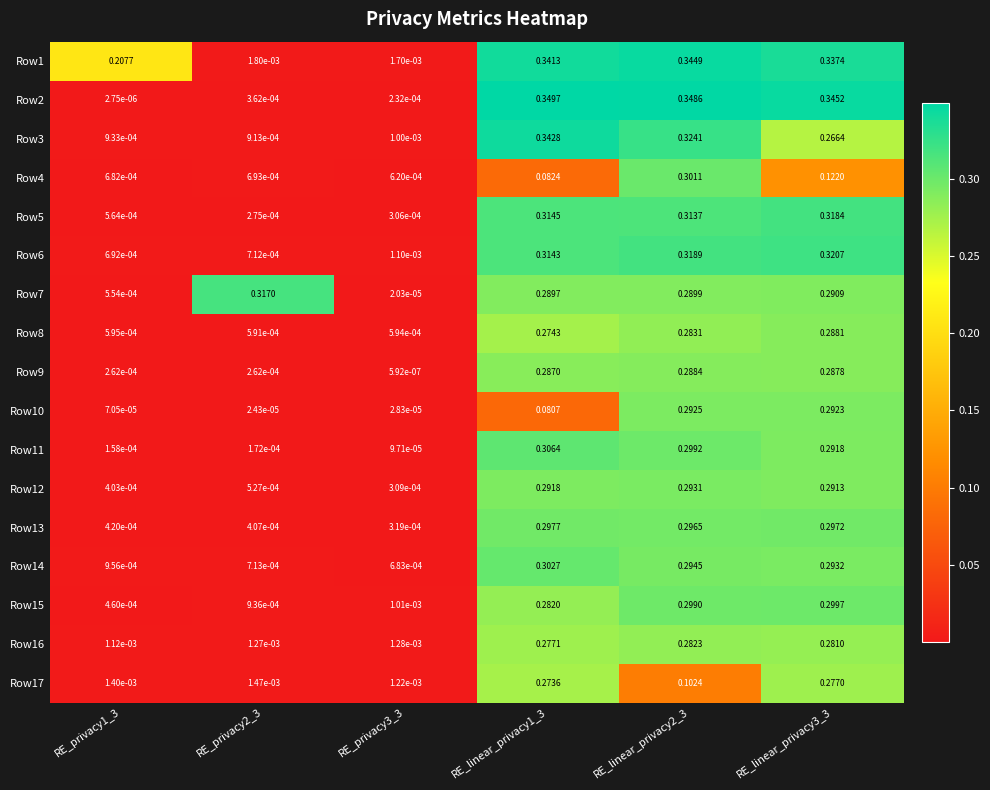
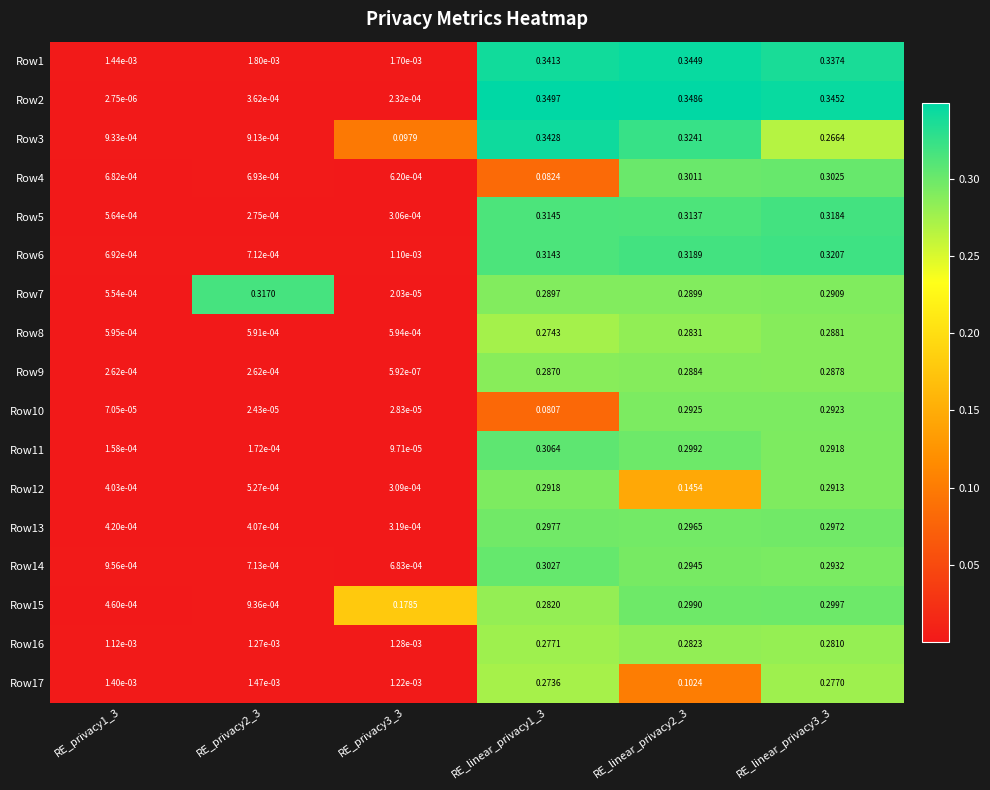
  {
    "Row1": {
-     "RE_privacy1_3": "0.2077",
+     "RE_privacy1_3": "1.44e-03",
      "RE_privacy2_3": "1.80e-03",
      "RE_privacy3_3": "1.70e-03",
      "RE_linear_privacy1_3": "0.3413",
      "RE_linear_privacy2_3": "0.3449",
      "RE_linear_privacy3_3": "0.3374"
    },
    "Row2": {
      "RE_privacy1_3": "2.75e-06",
      "RE_privacy2_3": "3.62e-04",
      "RE_privacy3_3": "2.32e-04",
      "RE_linear_privacy1_3": "0.3497",
      "RE_linear_privacy2_3": "0.3486",
      "RE_linear_privacy3_3": "0.3452"
    },
    "Row3": {
      "RE_privacy1_3": "9.33e-04",
      "RE_privacy2_3": "9.13e-04",
-     "RE_privacy3_3": "1.00e-03",
+     "RE_privacy3_3": "0.0979",
      "RE_linear_privacy1_3": "0.3428",
      "RE_linear_privacy2_3": "0.3241",
      "RE_linear_privacy3_3": "0.2664"
    },
    "Row4": {
      "RE_privacy1_3": "6.82e-04",
      "RE_privacy2_3": "6.93e-04",
      "RE_privacy3_3": "6.20e-04",
      "RE_linear_privacy1_3": "0.0824",
      "RE_linear_privacy2_3": "0.3011",
-     "RE_linear_privacy3_3": "0.1220"
+     "RE_linear_privacy3_3": "0.3025"
    },
    "Row5": {
      "RE_privacy1_3": "5.64e-04",
      "RE_privacy2_3": "2.75e-04",
      "RE_privacy3_3": "3.06e-04",
      "RE_linear_privacy1_3": "0.3145",
      "RE_linear_privacy2_3": "0.3137",
      "RE_linear_privacy3_3": "0.3184"
    },
    "Row6": {
      "RE_privacy1_3": "6.92e-04",
      "RE_privacy2_3": "7.12e-04",
      "RE_privacy3_3": "1.10e-03",
      "RE_linear_privacy1_3": "0.3143",
      "RE_linear_privacy2_3": "0.3189",
      "RE_linear_privacy3_3": "0.3207"
    },
    "Row7": {
      "RE_privacy1_3": "5.54e-04",
      "RE_privacy2_3": "0.3170",
      "RE_privacy3_3": "2.03e-05",
      "RE_linear_privacy1_3": "0.2897",
      "RE_linear_privacy2_3": "0.2899",
      "RE_linear_privacy3_3": "0.2909"
    },
    "Row8": {
      "RE_privacy1_3": "5.95e-04",
      "RE_privacy2_3": "5.91e-04",
      "RE_privacy3_3": "5.94e-04",
      "RE_linear_privacy1_3": "0.2743",
      "RE_linear_privacy2_3": "0.2831",
      "RE_linear_privacy3_3": "0.2881"
    },
    "Row9": {
      "RE_privacy1_3": "2.62e-04",
      "RE_privacy2_3": "2.62e-04",
      "RE_privacy3_3": "5.92e-07",
      "RE_linear_privacy1_3": "0.2870",
      "RE_linear_privacy2_3": "0.2884",
      "RE_linear_privacy3_3": "0.2878"
    },
    "Row10": {
      "RE_privacy1_3": "7.05e-05",
      "RE_privacy2_3": "2.43e-05",
      "RE_privacy3_3": "2.83e-05",
      "RE_linear_privacy1_3": "0.0807",
      "RE_linear_privacy2_3": "0.2925",
      "RE_linear_privacy3_3": "0.2923"
    },
    "Row11": {
      "RE_privacy1_3": "1.58e-04",
      "RE_privacy2_3": "1.72e-04",
      "RE_privacy3_3": "9.71e-05",
      "RE_linear_privacy1_3": "0.3064",
      "RE_linear_privacy2_3": "0.2992",
      "RE_linear_privacy3_3": "0.2918"
    },
    "Row12": {
      "RE_privacy1_3": "4.03e-04",
      "RE_privacy2_3": "5.27e-04",
      "RE_privacy3_3": "3.09e-04",
      "RE_linear_privacy1_3": "0.2918",
-     "RE_linear_privacy2_3": "0.2931",
+     "RE_linear_privacy2_3": "0.1454",
      "RE_linear_privacy3_3": "0.2913"
    },
    "Row13": {
      "RE_privacy1_3": "4.20e-04",
      "RE_privacy2_3": "4.07e-04",
      "RE_privacy3_3": "3.19e-04",
      "RE_linear_privacy1_3": "0.2977",
      "RE_linear_privacy2_3": "0.2965",
      "RE_linear_privacy3_3": "0.2972"
    },
    "Row14": {
      "RE_privacy1_3": "9.56e-04",
      "RE_privacy2_3": "7.13e-04",
      "RE_privacy3_3": "6.83e-04",
      "RE_linear_privacy1_3": "0.3027",
      "RE_linear_privacy2_3": "0.2945",
      "RE_linear_privacy3_3": "0.2932"
    },
    "Row15": {
      "RE_privacy1_3": "4.60e-04",
      "RE_privacy2_3": "9.36e-04",
-     "RE_privacy3_3": "1.01e-03",
+     "RE_privacy3_3": "0.1785",
      "RE_linear_privacy1_3": "0.2820",
      "RE_linear_privacy2_3": "0.2990",
      "RE_linear_privacy3_3": "0.2997"
    },
    "Row16": {
      "RE_privacy1_3": "1.12e-03",
      "RE_privacy2_3": "1.27e-03",
      "RE_privacy3_3": "1.28e-03",
      "RE_linear_privacy1_3": "0.2771",
      "RE_linear_privacy2_3": "0.2823",
      "RE_linear_privacy3_3": "0.2810"
    },
    "Row17": {
      "RE_privacy1_3": "1.40e-03",
      "RE_privacy2_3": "1.47e-03",
      "RE_privacy3_3": "1.22e-03",
      "RE_linear_privacy1_3": "0.2736",
      "RE_linear_privacy2_3": "0.1024",
      "RE_linear_privacy3_3": "0.2770"
    }
  }
